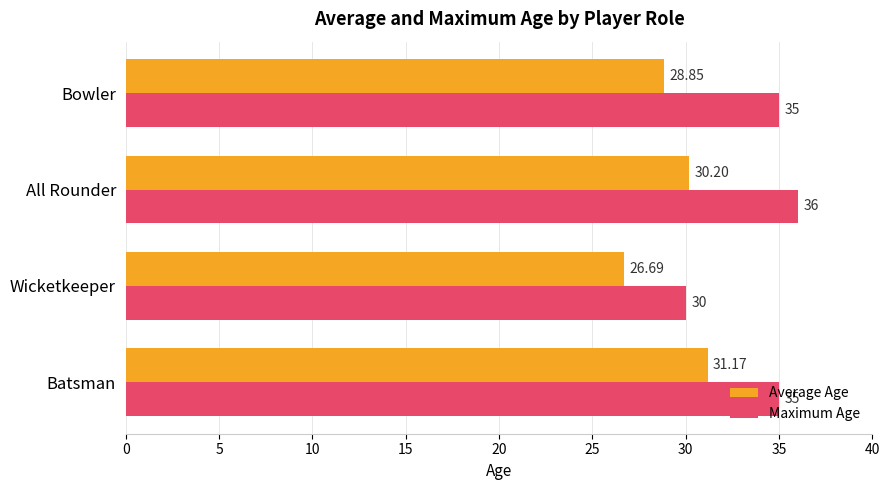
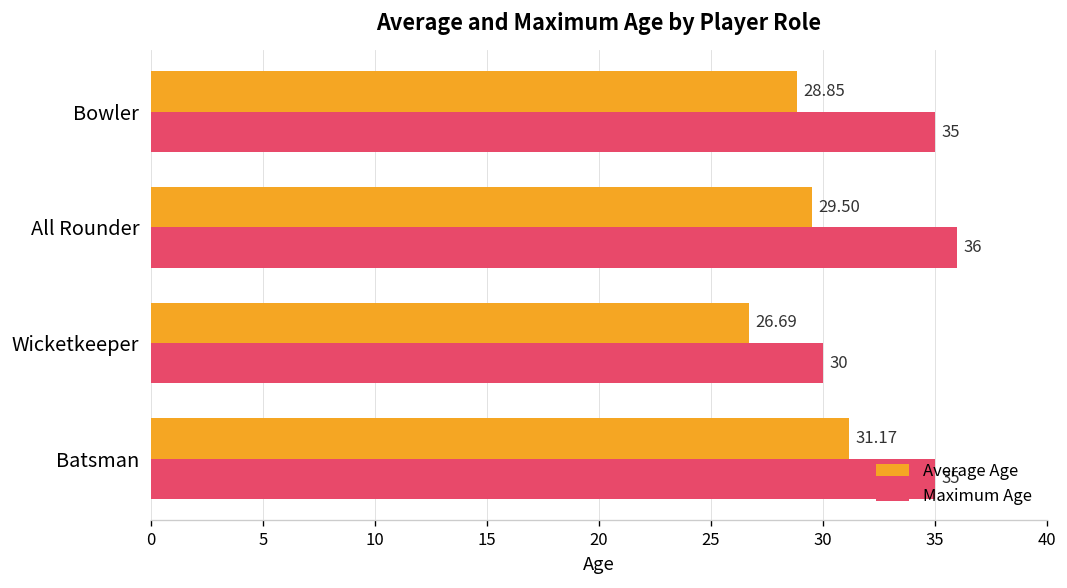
  {
    "Average Age": {
      "Bowler": 28.85,
-     "All Rounder": 30.20,
+     "All Rounder": 29.50,
      "Wicketkeeper": 26.69,
      "Batsman": 31.17
    },
    "Maximum Age": {
      "Bowler": 35,
      "All Rounder": 36,
      "Wicketkeeper": 30,
      "Batsman": 35
    }
  }
